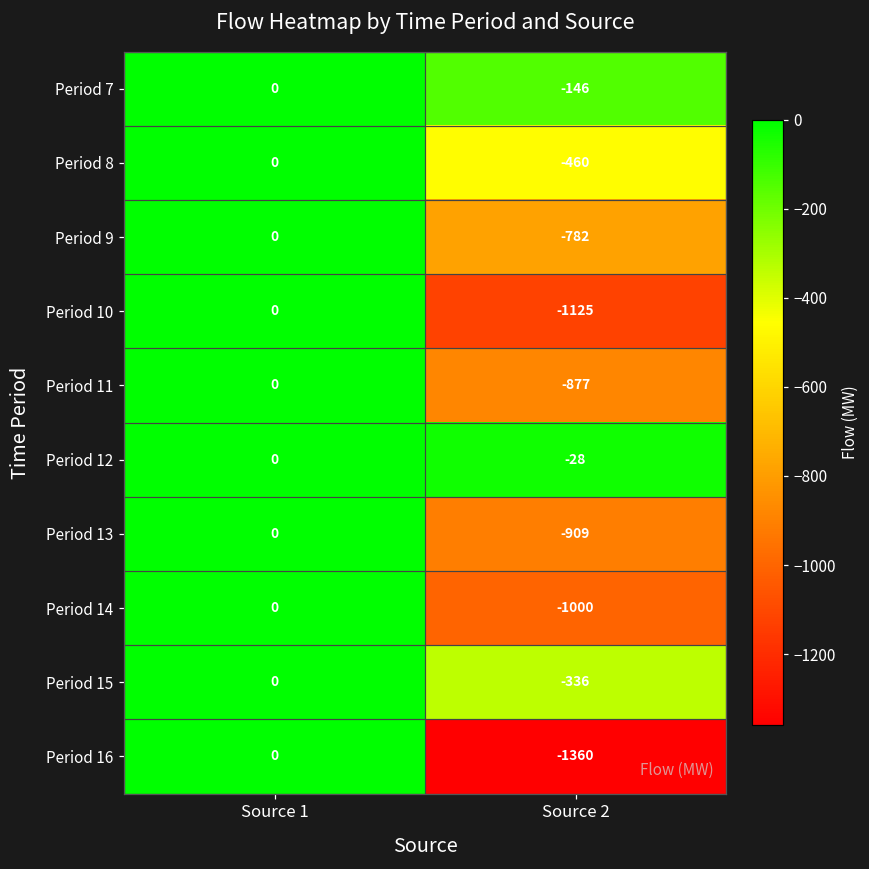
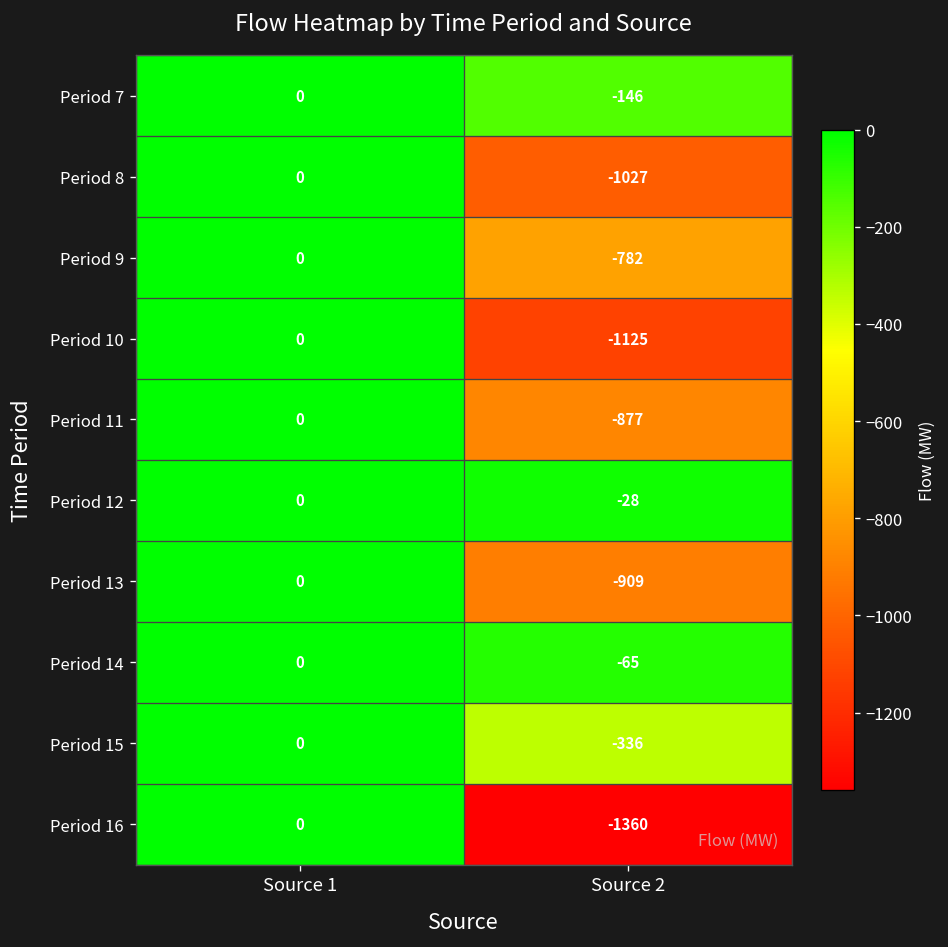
  {
    "Period 7": {
      "Source 1": 0,
      "Source 2": -146
    },
    "Period 8": {
      "Source 1": 0,
-     "Source 2": -460
+     "Source 2": -1027
    },
    "Period 9": {
      "Source 1": 0,
      "Source 2": -782
    },
    "Period 10": {
      "Source 1": 0,
      "Source 2": -1125
    },
    "Period 11": {
      "Source 1": 0,
      "Source 2": -877
    },
    "Period 12": {
      "Source 1": 0,
      "Source 2": -28
    },
    "Period 13": {
      "Source 1": 0,
      "Source 2": -909
    },
    "Period 14": {
      "Source 1": 0,
-     "Source 2": -1000
+     "Source 2": -65
    },
    "Period 15": {
      "Source 1": 0,
      "Source 2": -336
    },
    "Period 16": {
      "Source 1": 0
    }
  }
